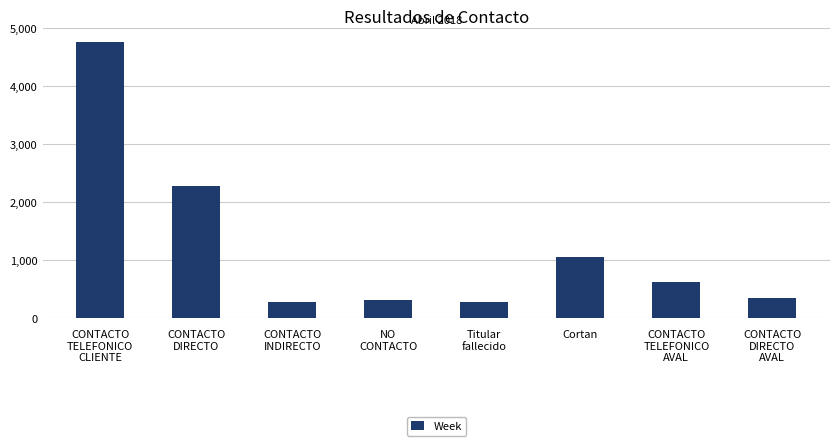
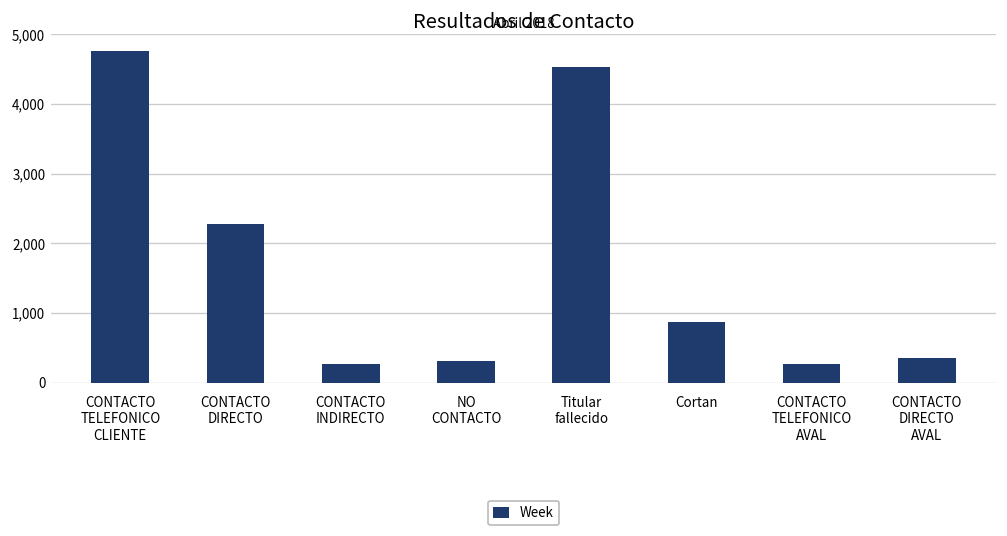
  {
    "CONTACTO TELEFONICO CLIENTE": "4,800",
    "CONTACTO DIRECTO": "2,300",
    "CONTACTO INDIRECTO": "300",
    "NO CONTACTO": "300",
-   "Titular fallecido": "300",
-   "Cortan": "1,100",
-   "CONTACTO TELEFONICO AVAL": "600",
+   "Titular fallecido": "4,500",
+   "Cortan": "900",
+   "CONTACTO TELEFONICO AVAL": "300",
    "CONTACTO DIRECTO AVAL": "400"
  }
